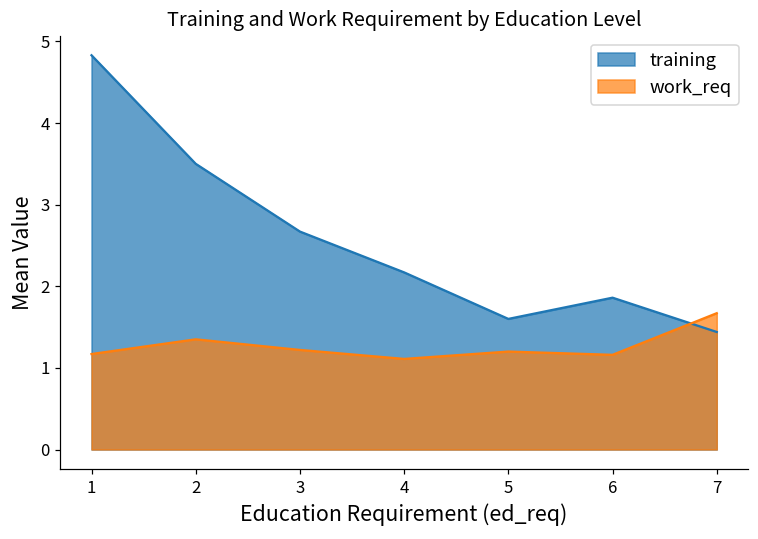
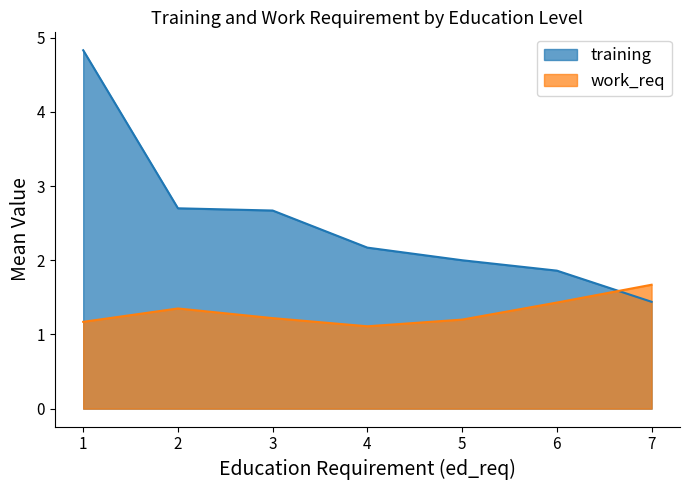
  {
    "training": {
      "1": 4.8,
-     "2": 3.5,
+     "2": 2.7,
      "3": 2.7,
      "4": 2.2,
-     "5": 1.6,
+     "5": 2.0,
      "6": 1.9,
      "7": 1.4
    },
    "work_req": {
      "1": 1.2,
      "2": 1.4,
      "3": 1.2,
      "4": 1.1,
      "5": 1.2,
-     "6": 1.2,
+     "6": 1.4,
      "7": 1.7
    }
  }
